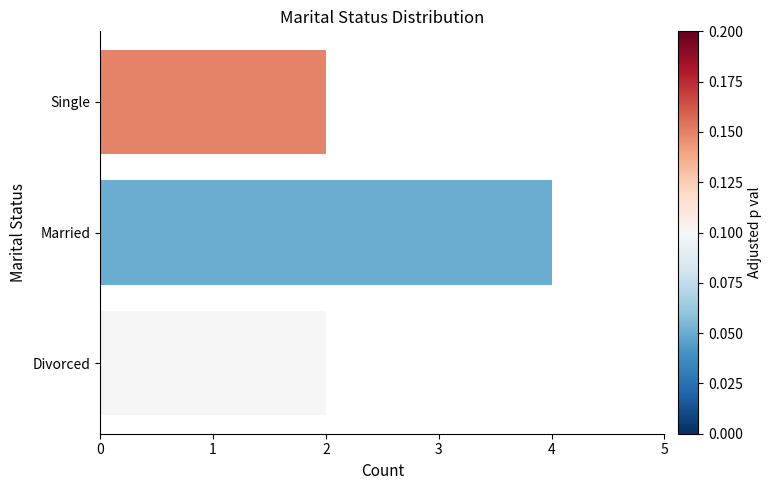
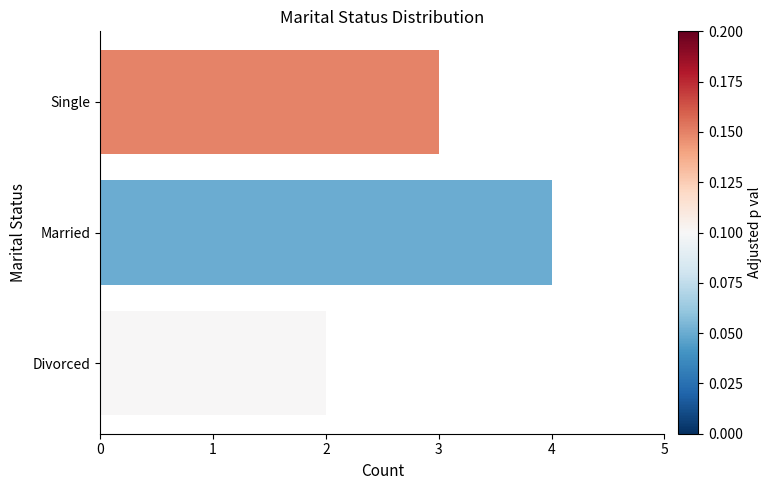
  {
-   "Single": 2,
+   "Single": 3,
    "Married": 4,
    "Divorced": 2
  }
